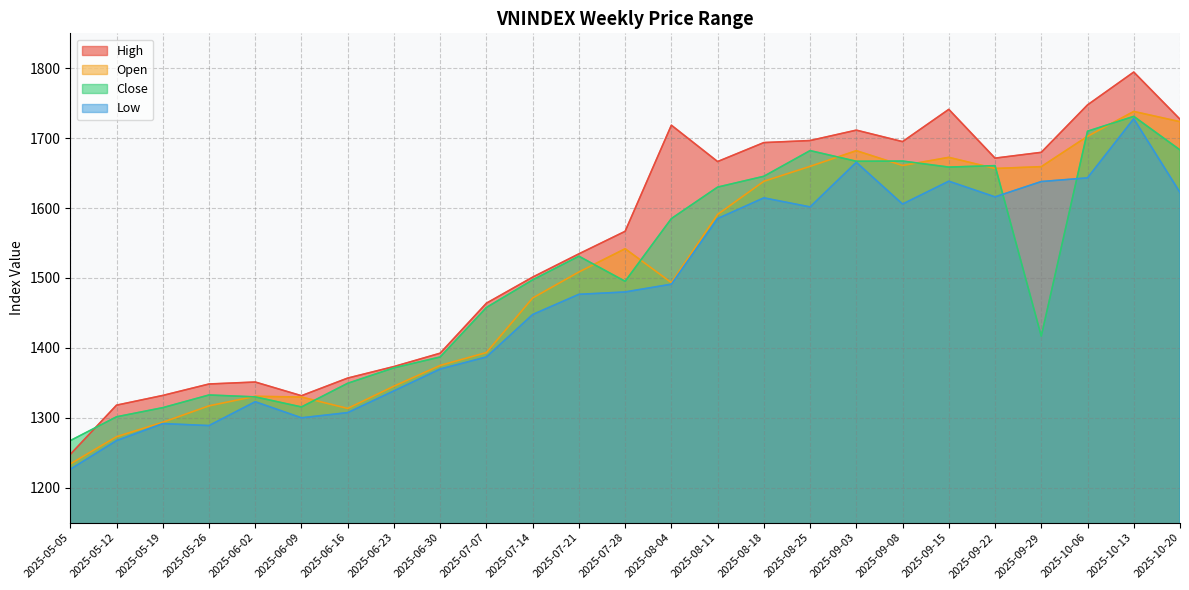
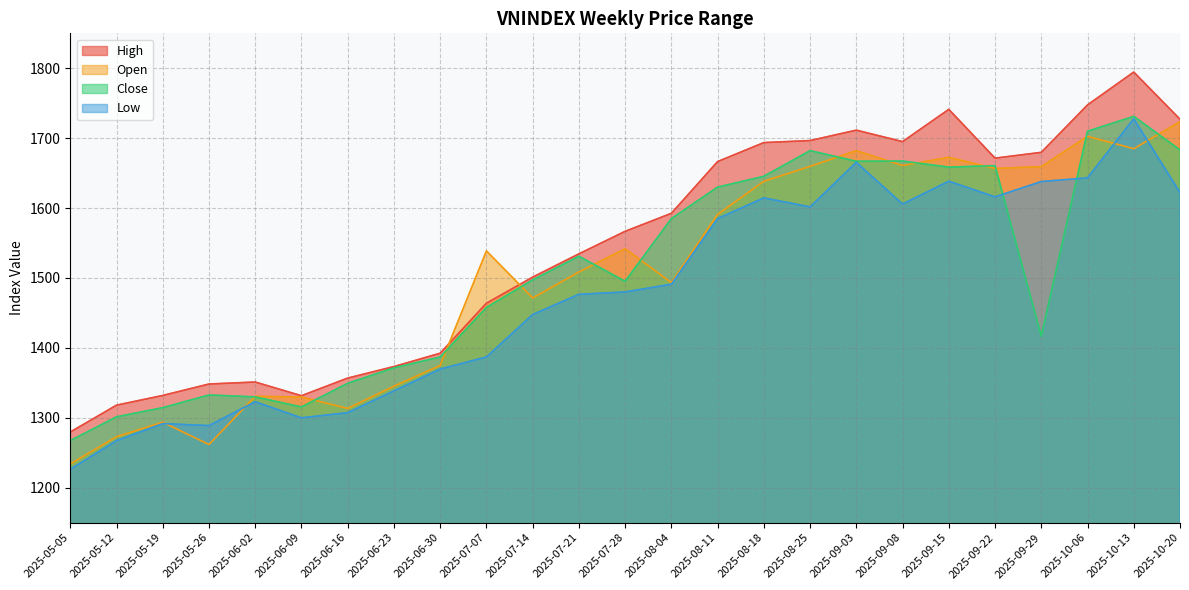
  {
    "High": {
-     "2025-05-05": 1250,
+     "2025-05-05": 1280,
      "2025-05-12": 1320,
      "2025-05-19": 1330,
      "2025-05-26": 1350,
      "2025-06-02": 1350,
      "2025-06-16": 1360,
      "2025-06-30": 1390,
      "2025-07-07": 1460,
      "2025-07-14": 1500,
      "2025-07-28": 1570,
-     "2025-08-04": 1720,
+     "2025-08-04": 1590,
      "2025-08-11": 1670,
      "2025-08-18": 1690,
      "2025-08-25": 1700,
      "2025-09-03": 1710,
      "2025-09-08": 1700,
      "2025-09-15": 1740,
      "2025-09-22": 1670,
      "2025-09-29": 1680,
      "2025-10-06": 1750,
      "2025-10-13": 1790
    },
    "Open": {
      "2025-05-05": 1230,
      "2025-05-12": 1270,
-     "2025-05-26": 1320,
+     "2025-05-26": 1260,
      "2025-06-16": 1310,
      "2025-06-23": 1350,
      "2025-06-30": 1370,
-     "2025-07-07": 1390,
+     "2025-07-07": 1540,
      "2025-07-14": 1470,
      "2025-07-21": 1510,
      "2025-07-28": 1540,
      "2025-08-11": 1590,
      "2025-08-18": 1640,
      "2025-08-25": 1660,
      "2025-09-03": 1680,
      "2025-09-08": 1660,
      "2025-09-15": 1670,
      "2025-09-22": 1660,
      "2025-09-29": 1660,
      "2025-10-06": 1700,
-     "2025-10-13": 1740
+     "2025-10-13": 1680
    },
    "Close": {
      "2025-05-05": 1270,
      "2025-05-12": 1300,
      "2025-05-19": 1310,
      "2025-05-26": 1330,
      "2025-06-09": 1320,
      "2025-06-16": 1350,
      "2025-06-30": 1390,
      "2025-07-07": 1460,
      "2025-07-14": 1500,
      "2025-07-28": 1500,
      "2025-08-04": 1580,
      "2025-08-11": 1630,
      "2025-08-18": 1650,
      "2025-08-25": 1680,
      "2025-09-08": 1670,
      "2025-09-15": 1660,
      "2025-09-22": 1660,
      "2025-09-29": 1420,
      "2025-10-06": 1710,
      "2025-10-20": 1680
    },
    "Low": {
      "2025-05-05": 1230,
      "2025-05-12": 1270,
      "2025-05-26": 1290,
      "2025-06-02": 1320,
      "2025-06-09": 1300,
      "2025-06-16": 1310,
      "2025-06-23": 1340,
      "2025-06-30": 1370,
      "2025-07-07": 1390,
      "2025-07-14": 1450,
      "2025-07-21": 1480,
      "2025-07-28": 1480,
      "2025-08-11": 1580,
      "2025-08-18": 1610,
      "2025-08-25": 1600,
      "2025-09-08": 1610,
      "2025-09-15": 1640,
      "2025-09-22": 1620,
      "2025-09-29": 1640,
      "2025-10-06": 1640,
      "2025-10-20": 1620
    }
  }
